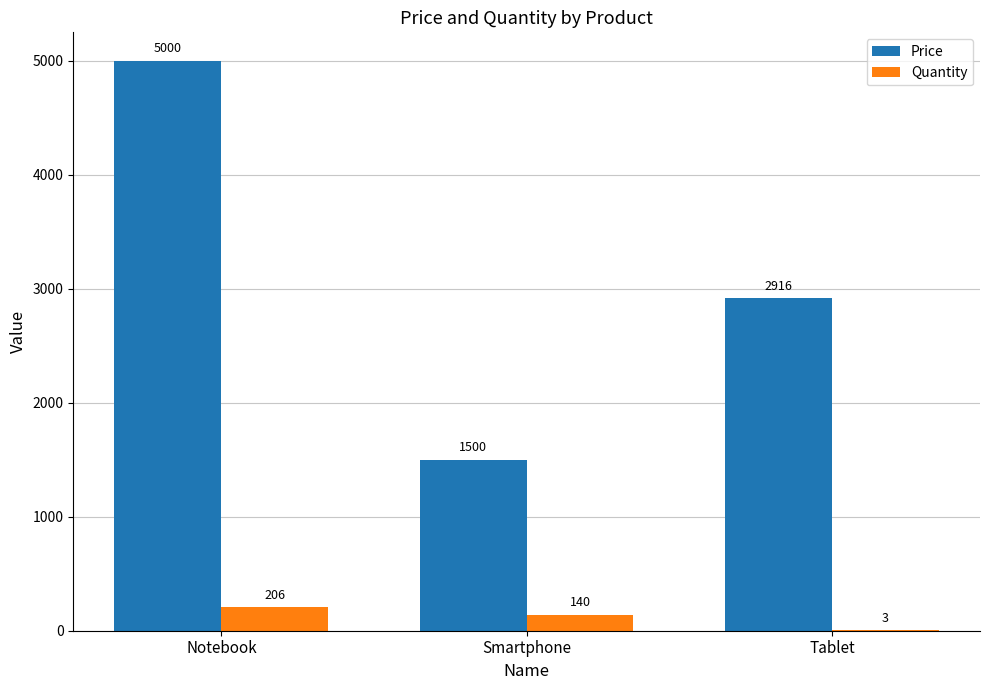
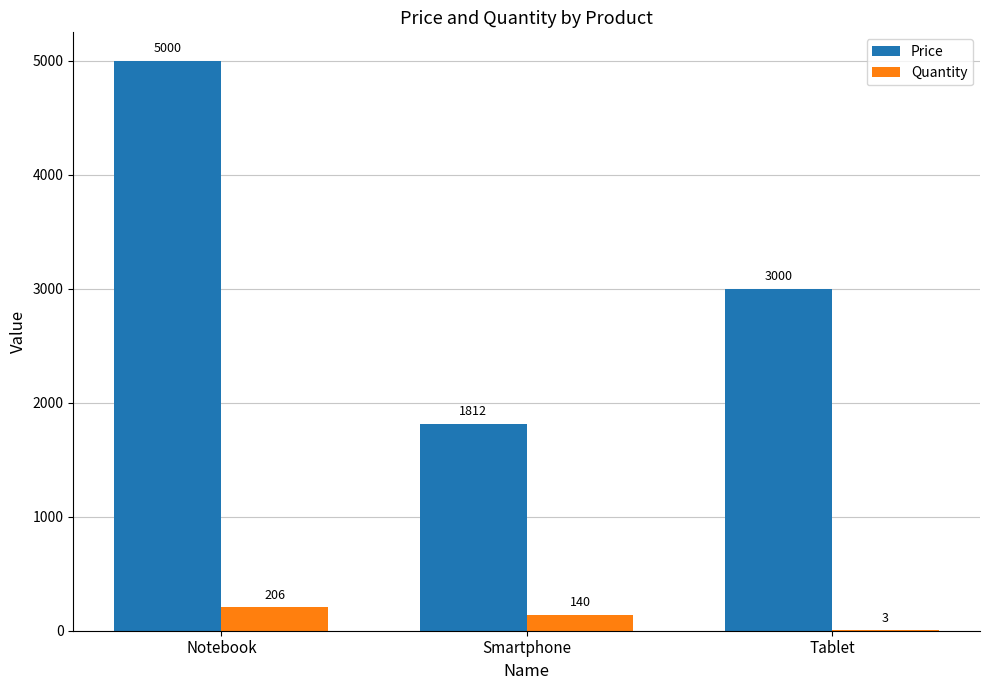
  {
    "Price": {
      "Notebook": 5000,
-     "Smartphone": 1500,
-     "Tablet": 2916
+     "Smartphone": 1812,
+     "Tablet": 3000
    },
    "Quantity": {
      "Notebook": 206,
      "Smartphone": 140,
      "Tablet": 3
    }
  }
